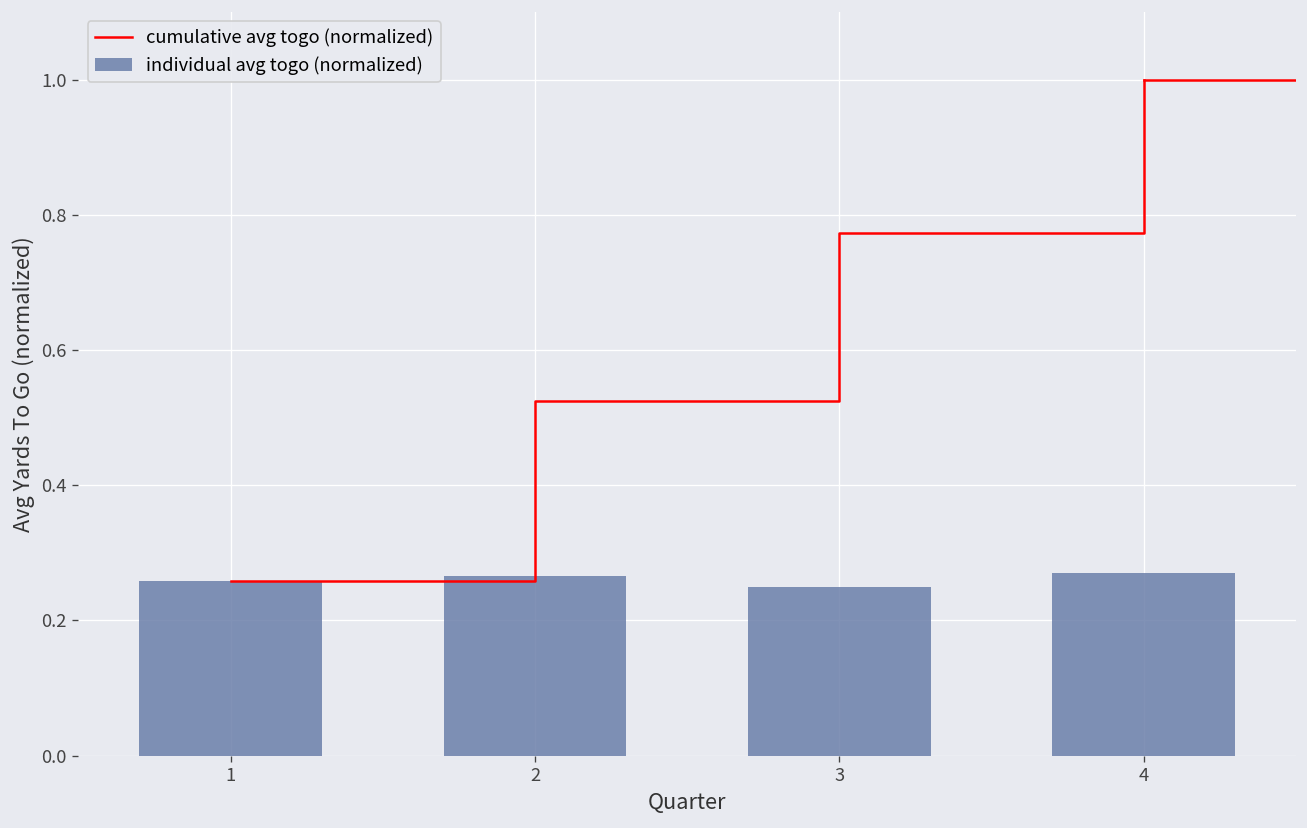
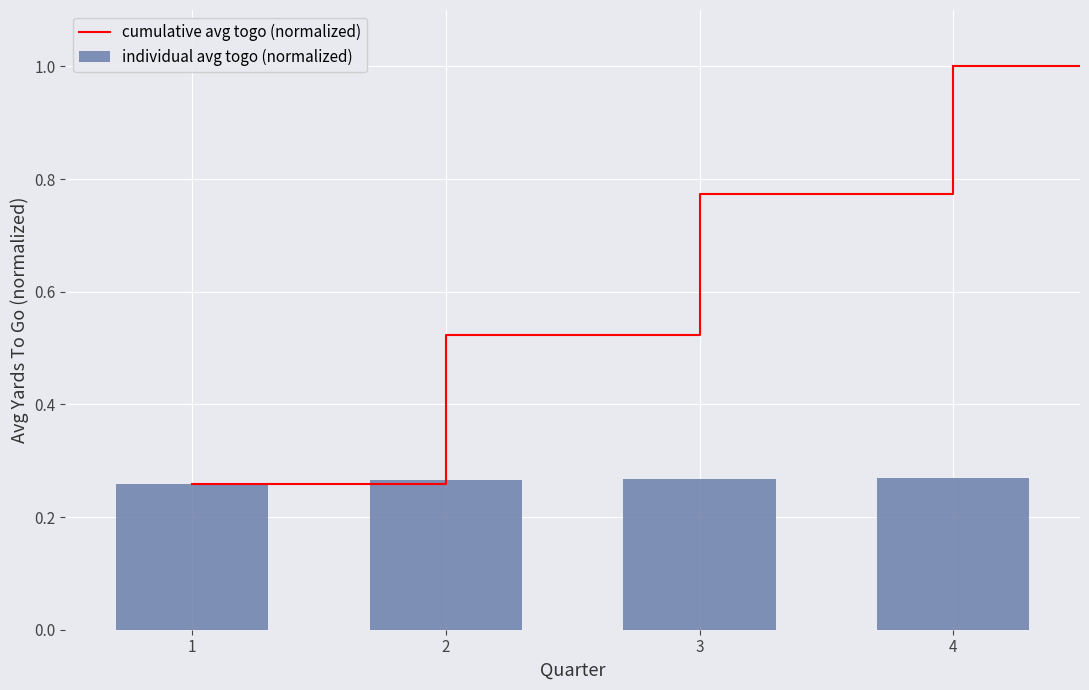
  {
    "individual avg togo (normalized)": {
      "1": 0.26,
      "2": 0.27,
-     "3": 0.25,
+     "3": 0.27,
      "4": 0.27
    }
  }
